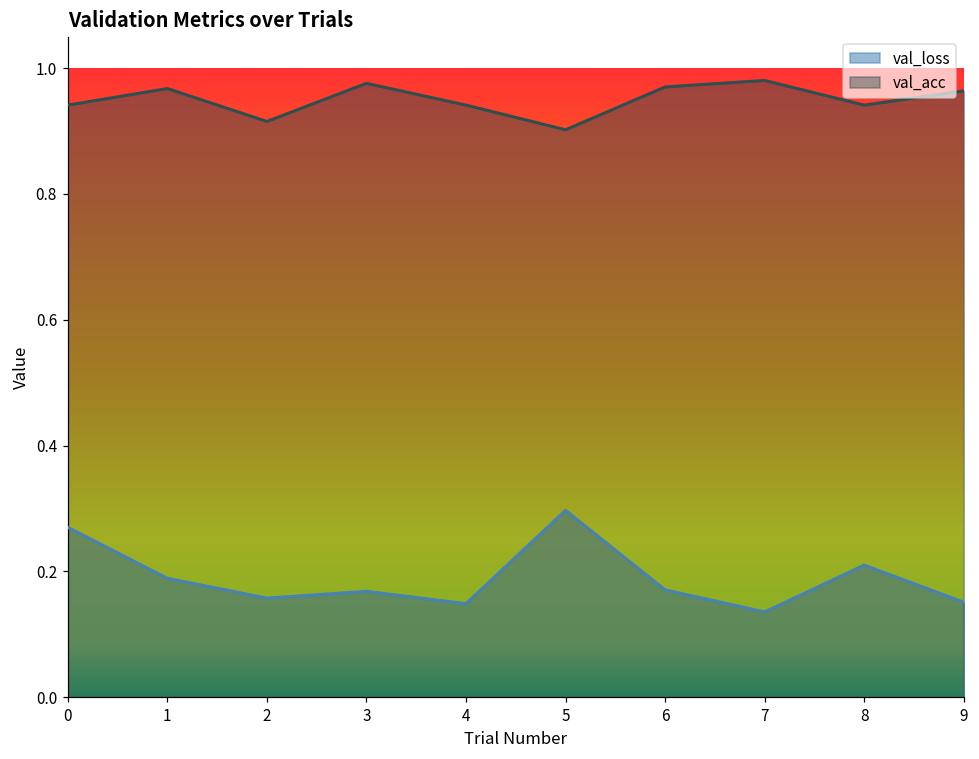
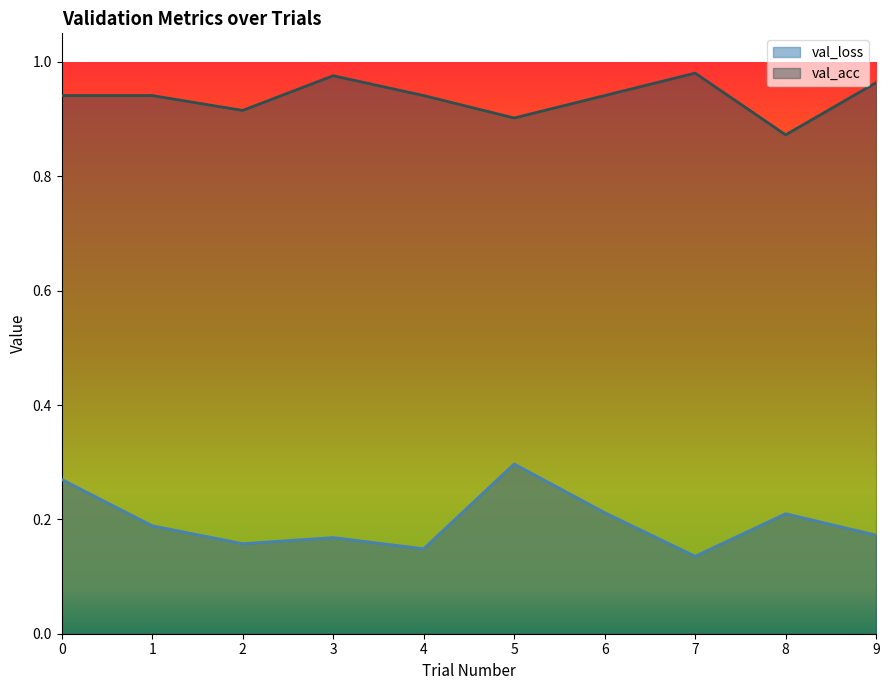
  {
    "val_loss": {
      "0": 0.27,
      "1": 0.19,
      "2": 0.16,
      "3": 0.17,
      "4": 0.15,
      "5": 0.30,
-     "6": 0.17,
+     "6": 0.21,
      "7": 0.14,
      "8": 0.21,
-     "9": 0.15
+     "9": 0.17
    },
    "val_acc": {
      "0": 0.94,
-     "1": 0.97,
+     "1": 0.94,
      "2": 0.92,
      "3": 0.98,
      "4": 0.94,
      "5": 0.90,
-     "6": 0.97,
+     "6": 0.94,
      "7": 0.98,
-     "8": 0.94,
+     "8": 0.87,
      "9": 0.96
    }
  }
